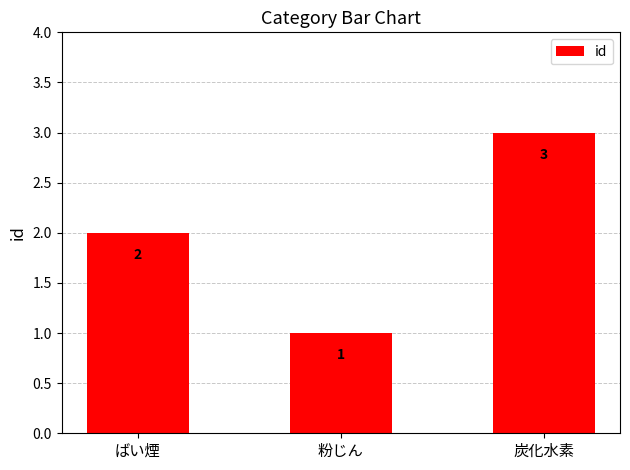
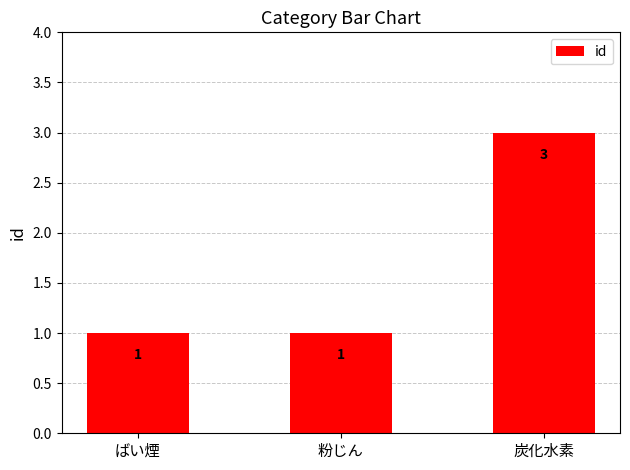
  {
-   "ばい煙": 2,
+   "ばい煙": 1,
    "粉じん": 1,
    "炭化水素": 3
  }
